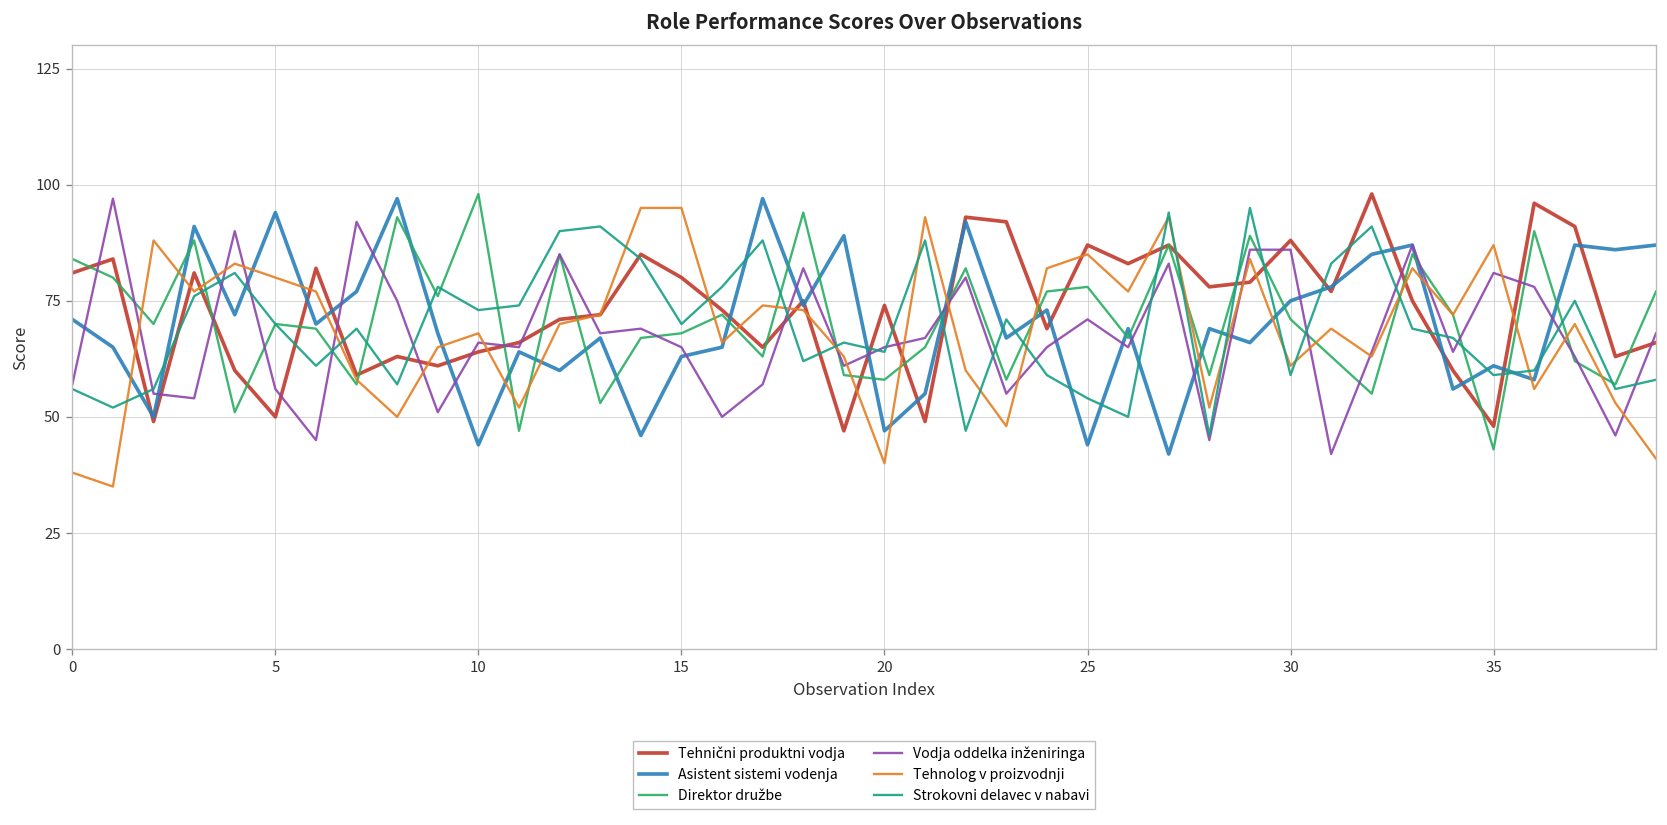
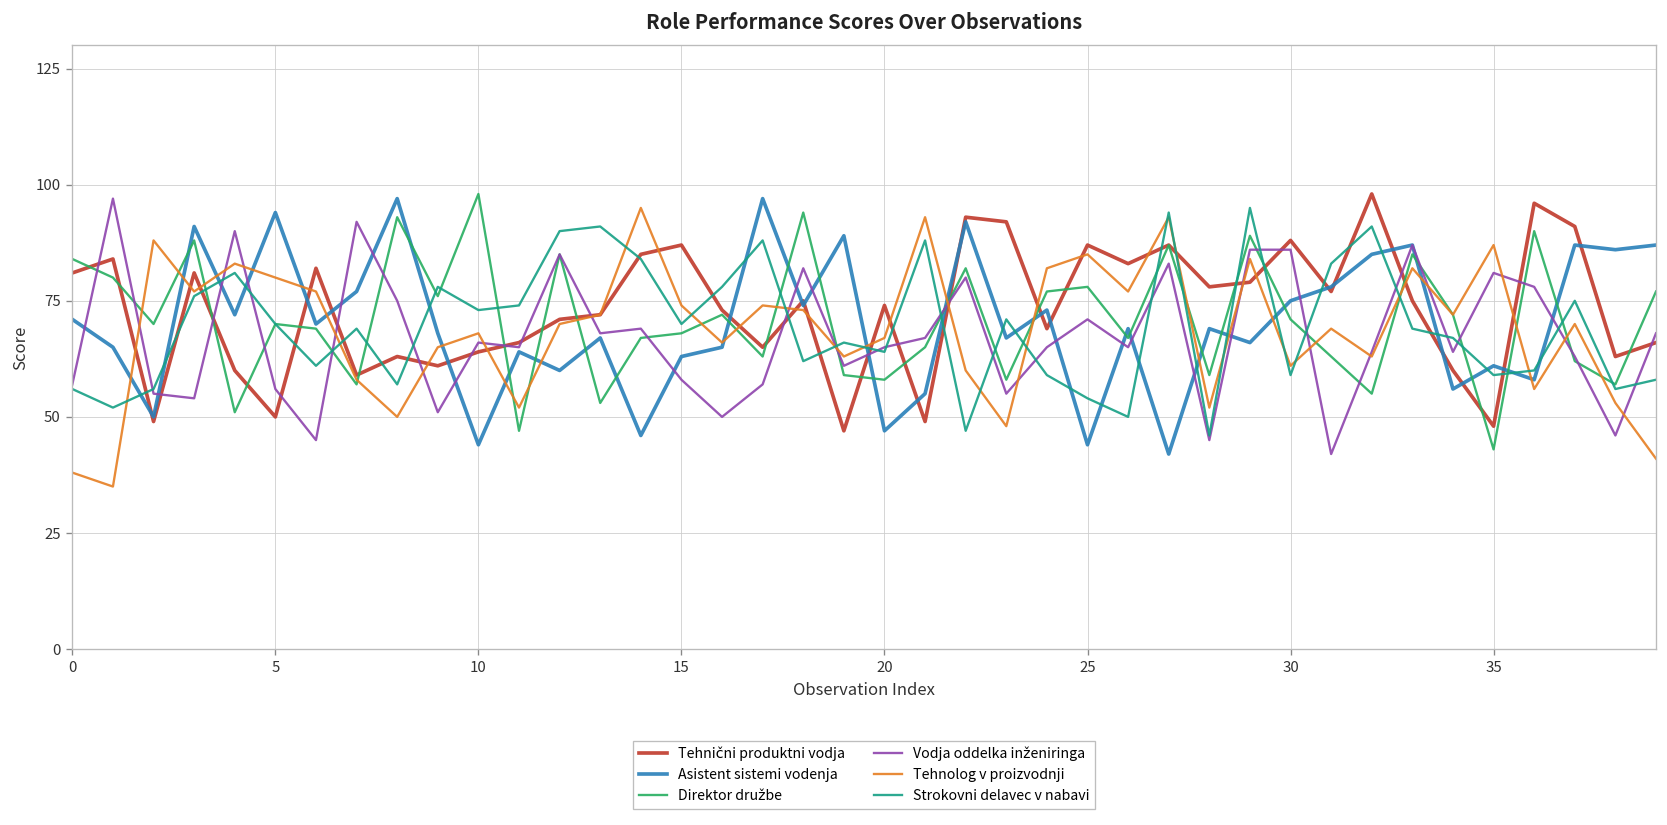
  {
    "Tehnični produktni vodja": {
      "0": 81,
      "5": 50,
      "10": 64,
-     "15": 80,
+     "15": 87,
      "20": 74,
      "25": 87,
      "30": 88,
      "35": 48
    },
    "Asistent sistemi vodenja": {
      "0": 71,
      "5": 94,
      "10": 44,
      "15": 63,
      "20": 47,
      "25": 44,
      "30": 75,
      "35": 61
    },
    "Vodja oddelka inženiringa": {
      "0": 57,
      "5": 56,
      "10": 66,
-     "15": 65,
+     "15": 58,
      "20": 65,
      "25": 71,
      "30": 86,
      "35": 81
    },
    "Tehnolog v proizvodnji": {
      "0": 38,
      "5": 80,
      "10": 68,
-     "15": 95,
-     "20": 40,
+     "15": 74,
+     "20": 67,
      "25": 85,
      "30": 61,
      "35": 87
    }
  }
